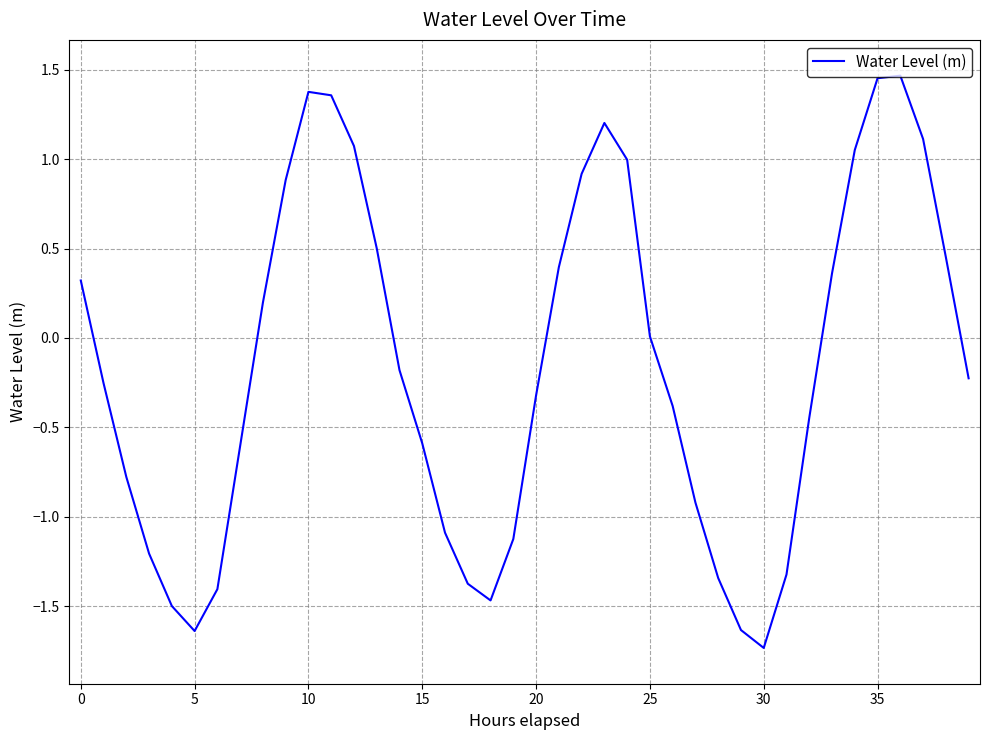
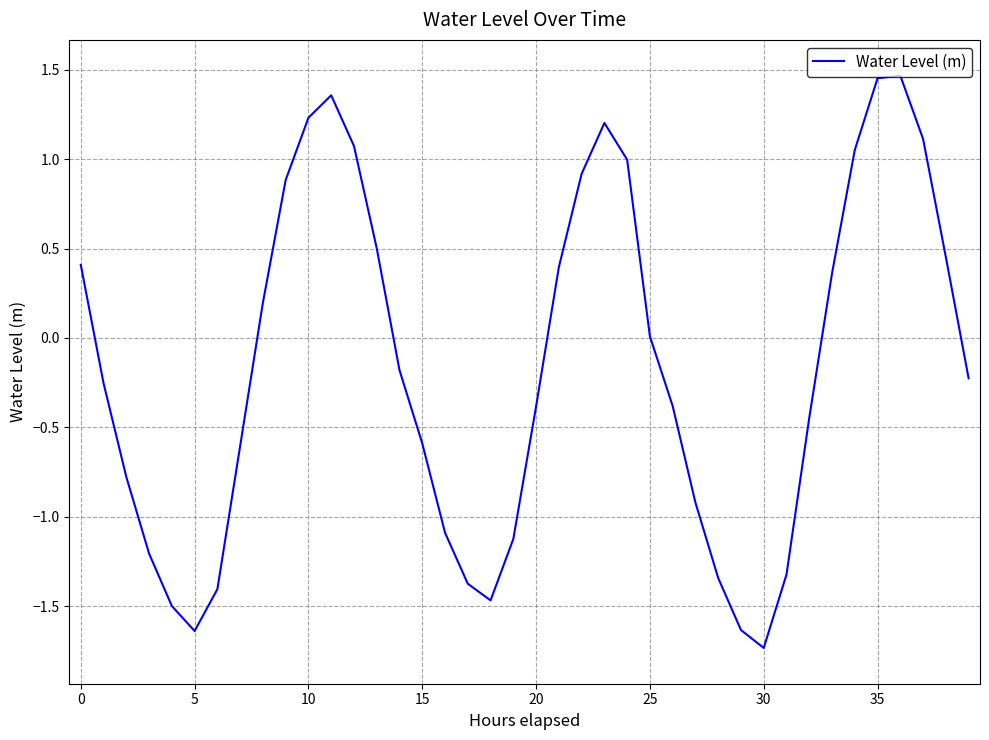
  {
-   "0": 0.32,
+   "0": 0.41,
    "5": -1.64,
-   "10": 1.38,
+   "10": 1.23,
    "15": -0.59,
-   "20": -0.32,
+   "20": -0.38,
    "25": 0.01,
    "30": -1.73,
    "35": 1.45
  }
